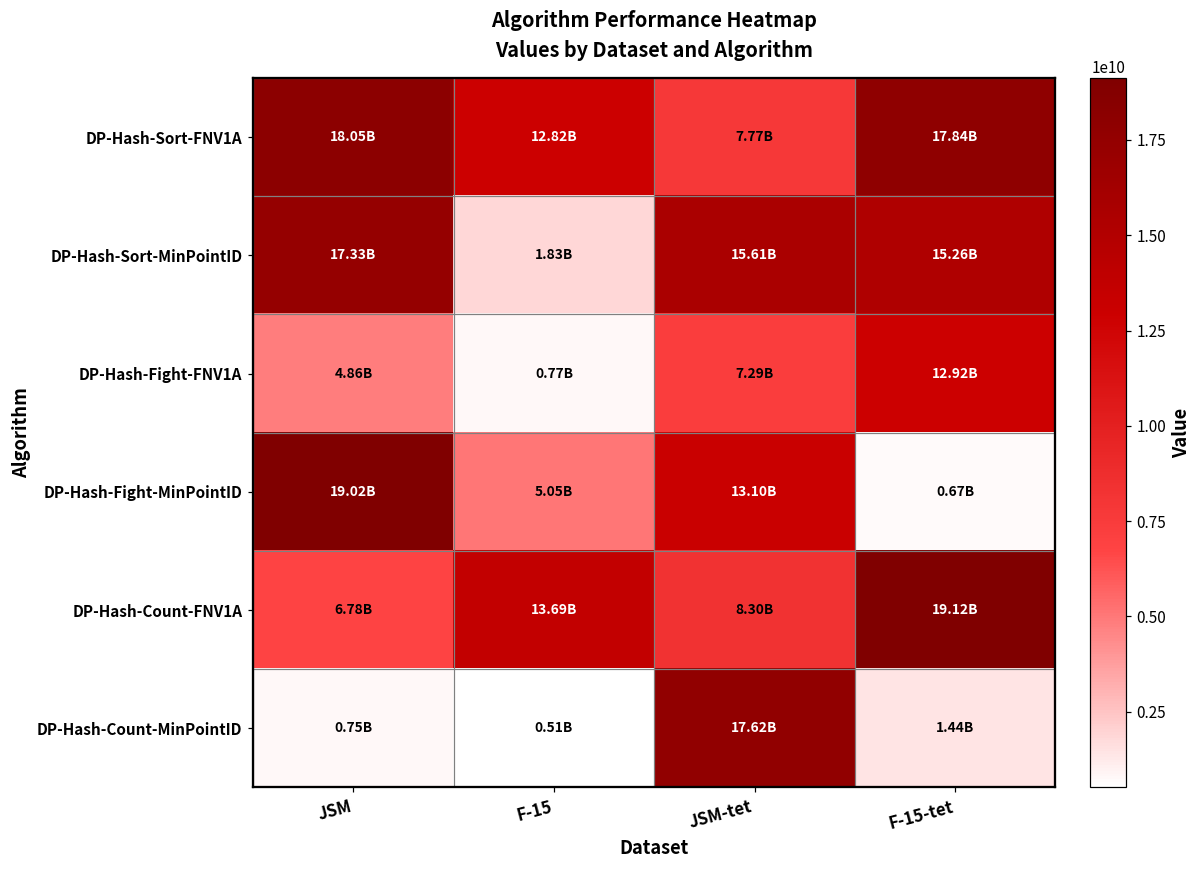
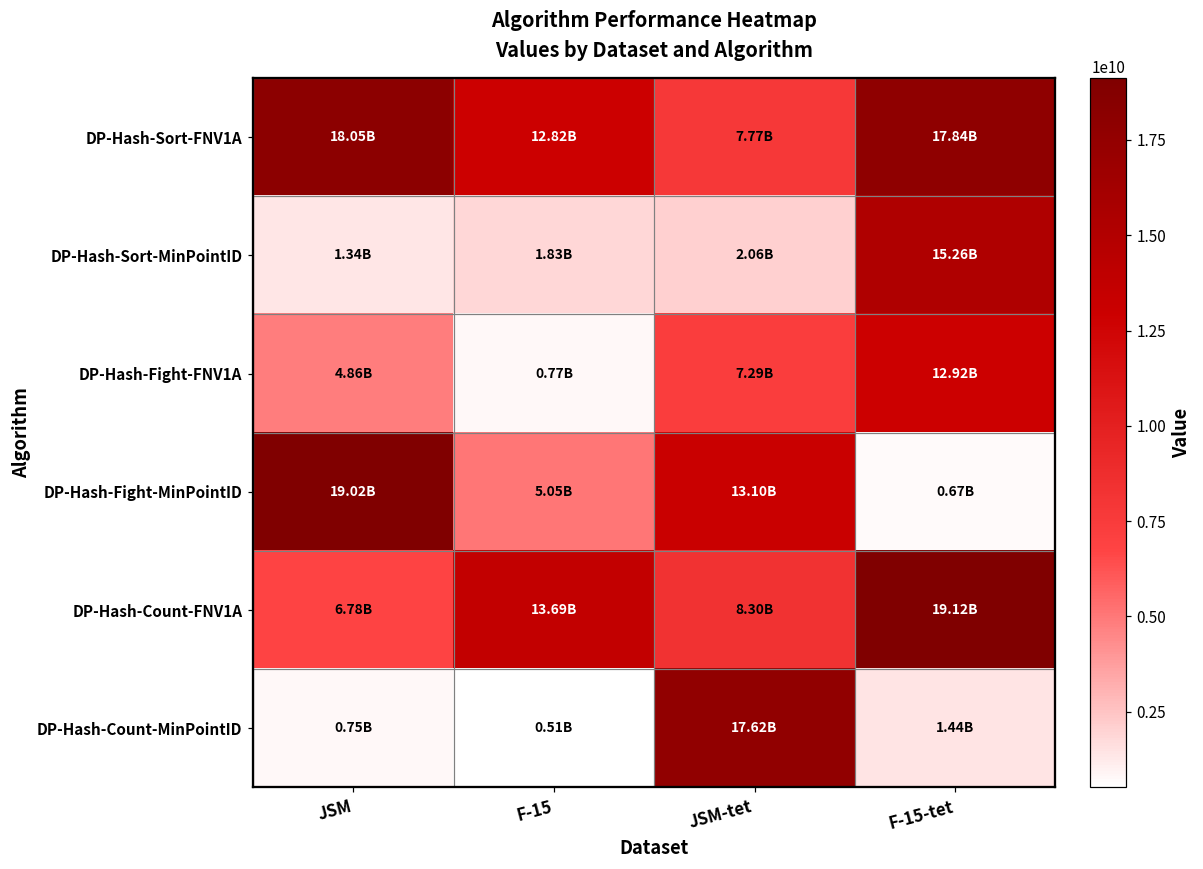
  {
    "DP-Hash-Sort-FNV1A": {
      "JSM": "18.05B",
      "F-15": "12.82B",
      "JSM-tet": "7.77B",
      "F-15-tet": "17.84B"
    },
    "DP-Hash-Sort-MinPointID": {
-     "JSM": "17.33B",
+     "JSM": "1.34B",
      "F-15": "1.83B",
-     "JSM-tet": "15.61B",
+     "JSM-tet": "2.06B",
      "F-15-tet": "15.26B"
    },
    "DP-Hash-Fight-FNV1A": {
      "JSM": "4.86B",
      "F-15": "0.77B",
      "JSM-tet": "7.29B",
      "F-15-tet": "12.92B"
    },
    "DP-Hash-Fight-MinPointID": {
      "JSM": "19.02B",
      "F-15": "5.05B",
      "JSM-tet": "13.10B",
      "F-15-tet": "0.67B"
    },
    "DP-Hash-Count-FNV1A": {
      "JSM": "6.78B",
      "F-15": "13.69B",
      "JSM-tet": "8.30B",
      "F-15-tet": "19.12B"
    },
    "DP-Hash-Count-MinPointID": {
      "JSM": "0.75B",
      "F-15": "0.51B",
      "JSM-tet": "17.62B",
      "F-15-tet": "1.44B"
    }
  }
